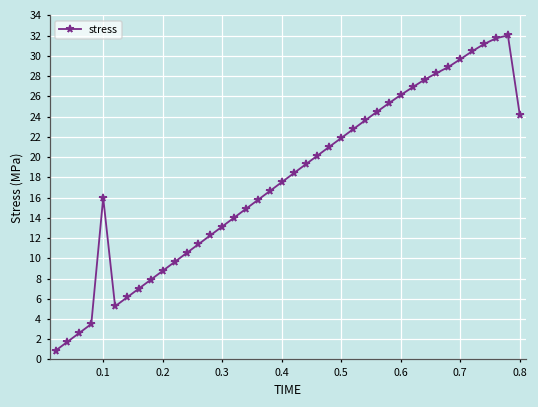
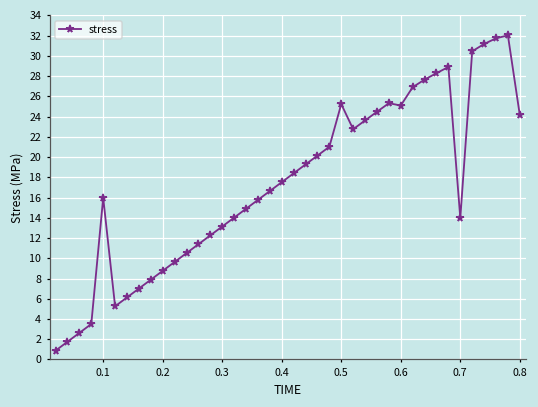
  {
    "0.1": 16,
    "0.2": 9,
    "0.3": 13,
    "0.4": 18,
-   "0.5": 22,
-   "0.6": 26,
-   "0.7": 30,
+   "0.5": 25,
+   "0.6": 25,
+   "0.7": 14,
    "0.8": 24
  }
